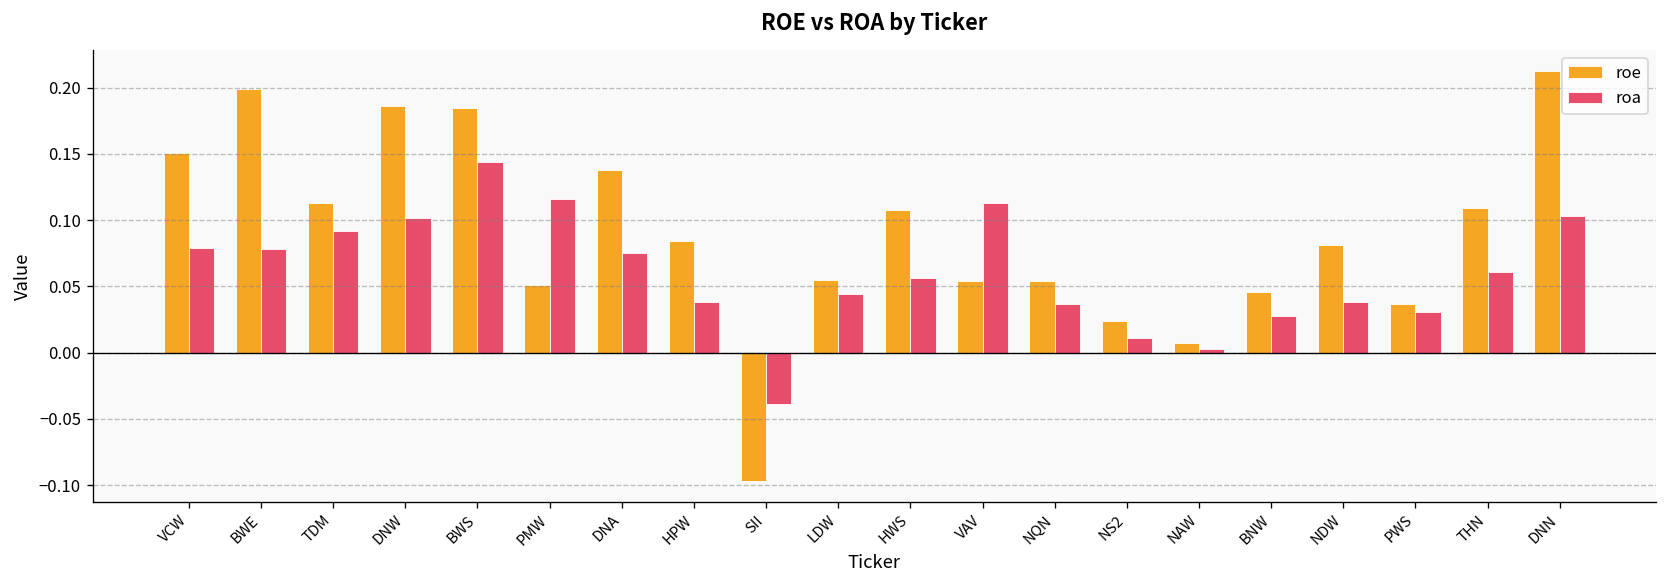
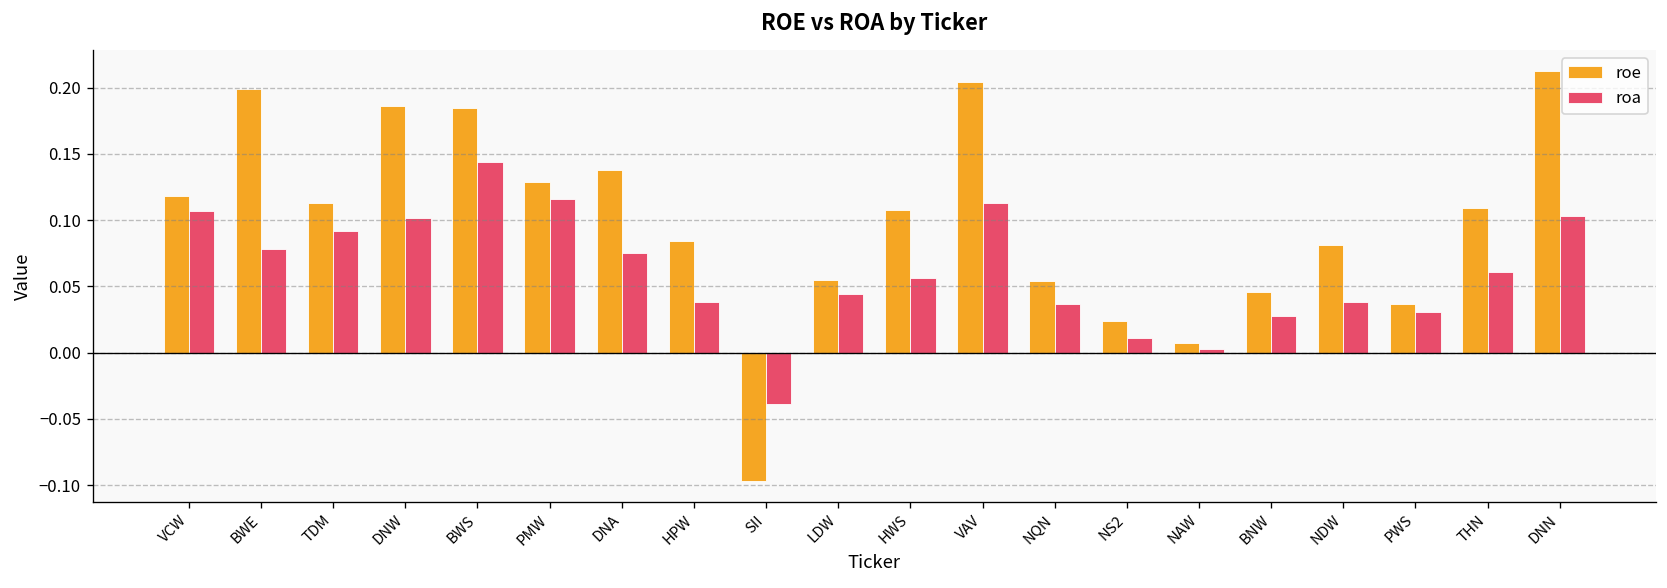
  {
    "roe": {
-     "VCW": 0.151,
+     "VCW": 0.118,
      "BWE": 0.199,
      "TDM": 0.113,
      "DNW": 0.186,
      "BWS": 0.185,
-     "PMW": 0.051,
+     "PMW": 0.129,
      "DNA": 0.138,
      "HPW": 0.084,
      "SII": -0.097,
      "LDW": 0.055,
      "HWS": 0.108,
-     "VAV": 0.054,
+     "VAV": 0.204,
      "NQN": 0.054,
      "NS2": 0.024,
      "NAW": 0.007,
      "BNW": 0.046,
      "NDW": 0.081,
      "PWS": 0.037,
      "THN": 0.109,
      "DNN": 0.213
    },
    "roa": {
-     "VCW": 0.079,
+     "VCW": 0.107,
      "BWE": 0.078,
      "TDM": 0.092,
      "DNW": 0.102,
      "BWS": 0.144,
      "PMW": 0.116,
      "DNA": 0.075,
      "HPW": 0.038,
      "SII": -0.039,
      "LDW": 0.044,
      "HWS": 0.056,
      "VAV": 0.113,
      "NQN": 0.037,
      "NS2": 0.011,
      "NAW": 0.003,
      "BNW": 0.028,
      "NDW": 0.038,
      "PWS": 0.031,
      "THN": 0.061,
      "DNN": 0.103
    }
  }
